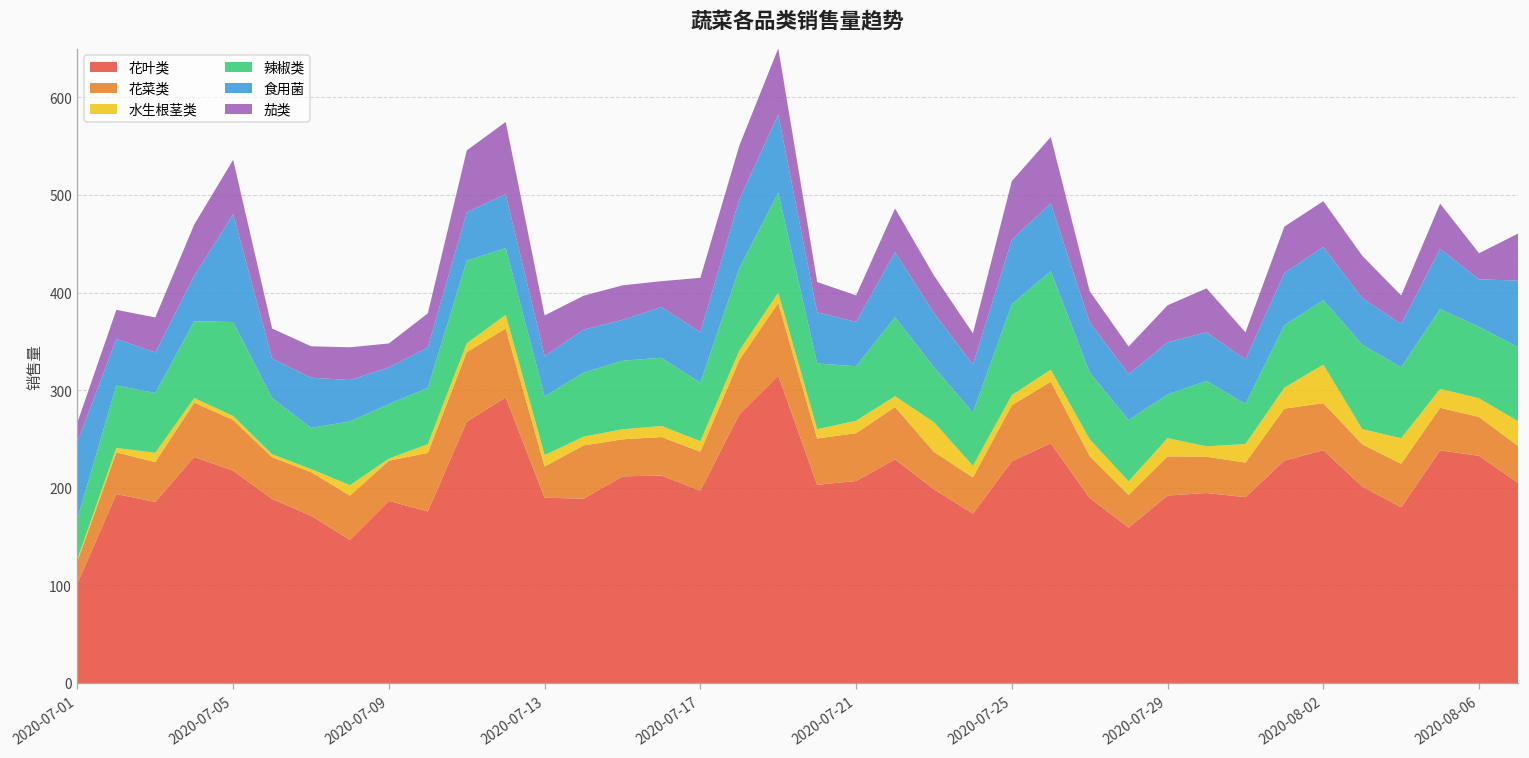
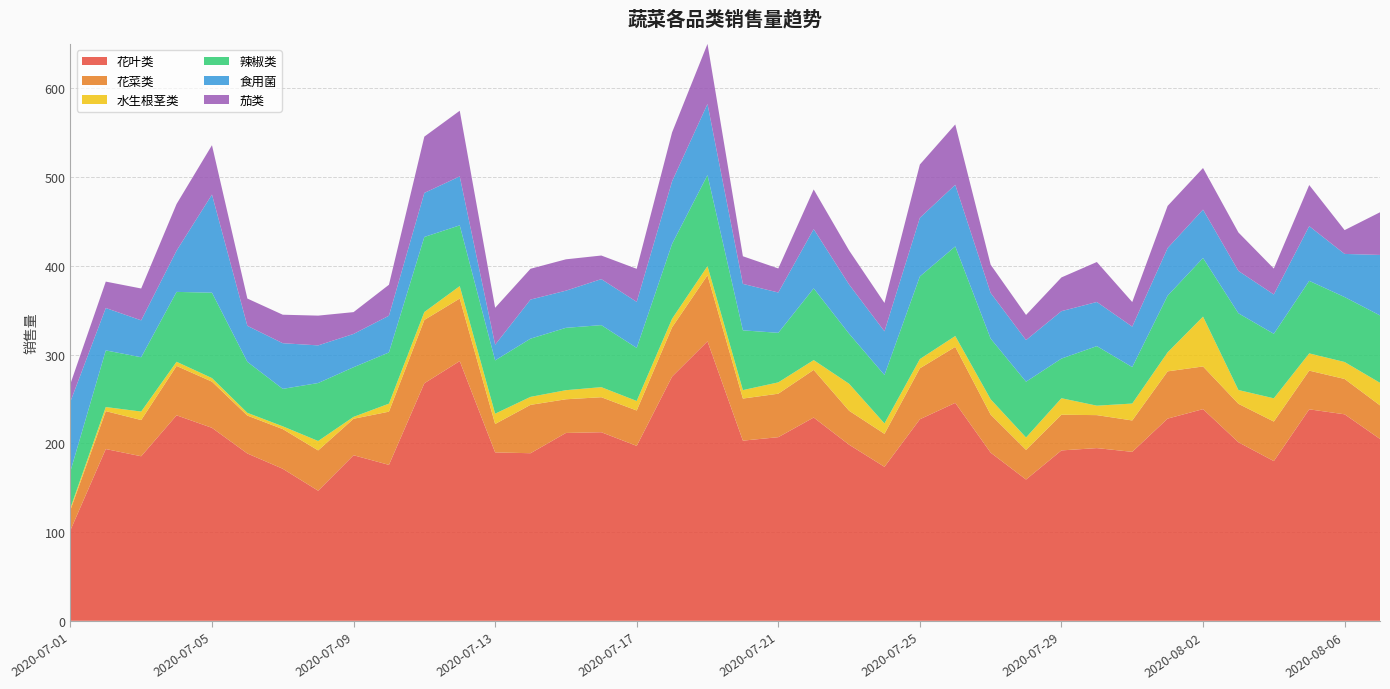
  {
    "水生根茎类": {
      "2020-07-05": 0,
      "2020-07-13": 10,
      "2020-07-17": 10,
      "2020-07-21": 10,
      "2020-07-25": 10,
      "2020-07-29": 20,
-     "2020-08-02": 40,
+     "2020-08-02": 60,
      "2020-08-06": 20
    },
    "辣椒类": {
      "2020-07-01": 40,
      "2020-07-05": 100,
      "2020-07-09": 60,
      "2020-07-13": 60,
      "2020-07-17": 60,
      "2020-07-21": 60,
      "2020-07-25": 90,
      "2020-07-29": 40,
      "2020-08-02": 70,
      "2020-08-06": 70
    },
    "食用菌": {
      "2020-07-01": 80,
      "2020-07-05": 110,
      "2020-07-09": 40,
-     "2020-07-13": 40,
+     "2020-07-13": 20,
      "2020-07-17": 50,
      "2020-07-21": 50,
      "2020-07-25": 70,
      "2020-07-29": 50,
      "2020-08-02": 50,
      "2020-08-06": 50
    },
    "茄类": {
      "2020-07-01": 20,
      "2020-07-05": 60,
      "2020-07-09": 20,
      "2020-07-13": 40,
-     "2020-07-17": 60,
+     "2020-07-17": 40,
      "2020-07-21": 30,
      "2020-07-25": 60,
      "2020-07-29": 40,
      "2020-08-02": 50,
      "2020-08-06": 30
    }
  }
